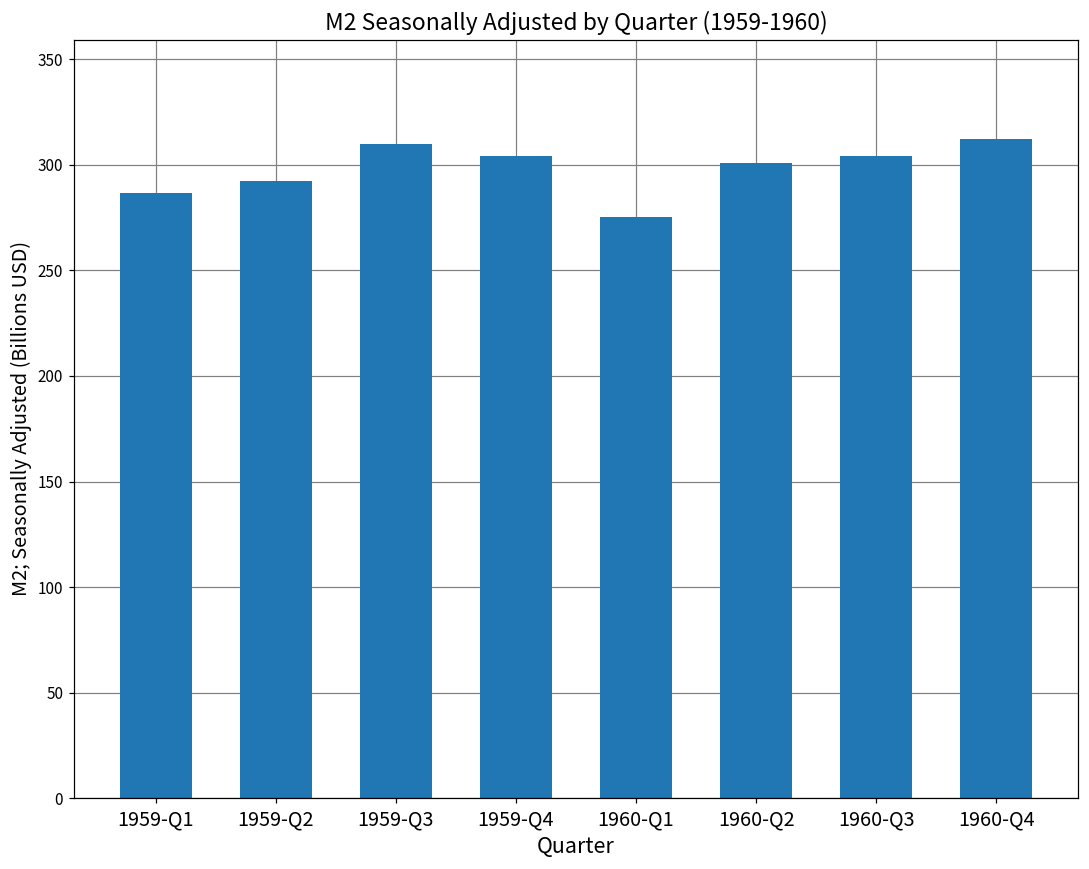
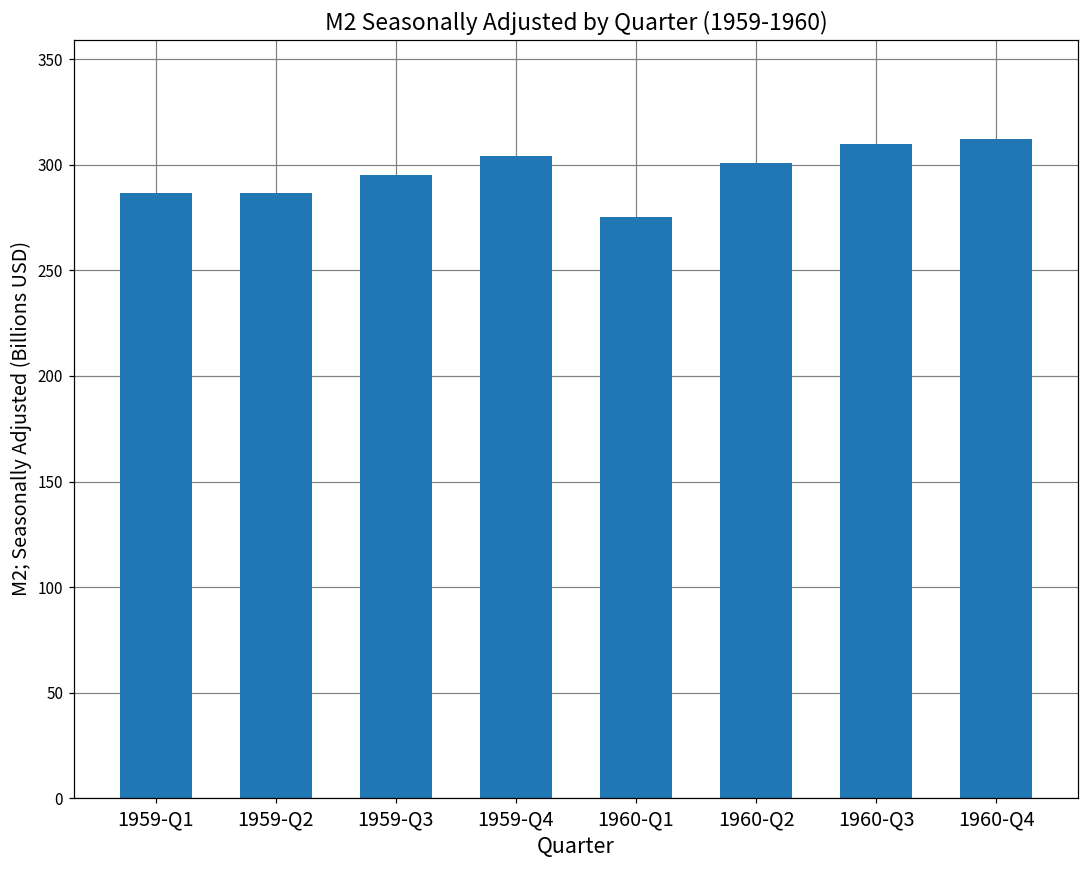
  {
    "1959-Q1": 287,
-   "1959-Q2": 293,
-   "1959-Q3": 310,
+   "1959-Q2": 287,
+   "1959-Q3": 295,
    "1959-Q4": 304,
    "1960-Q1": 275,
    "1960-Q2": 301,
-   "1960-Q3": 304,
+   "1960-Q3": 310,
    "1960-Q4": 312
  }
